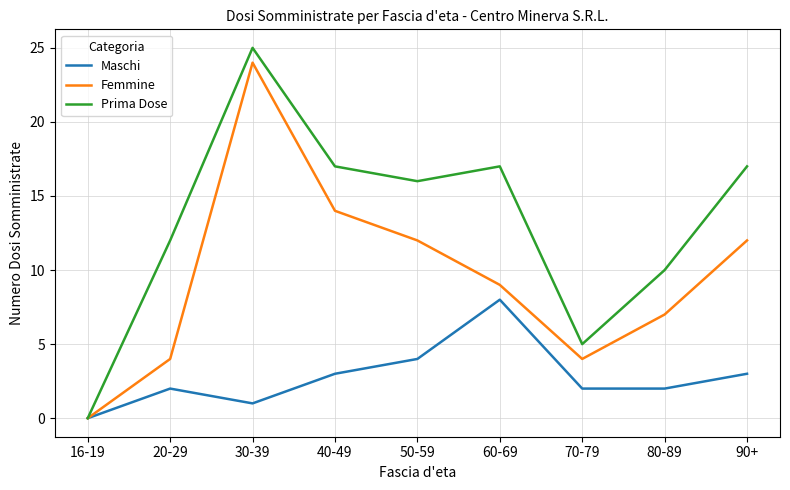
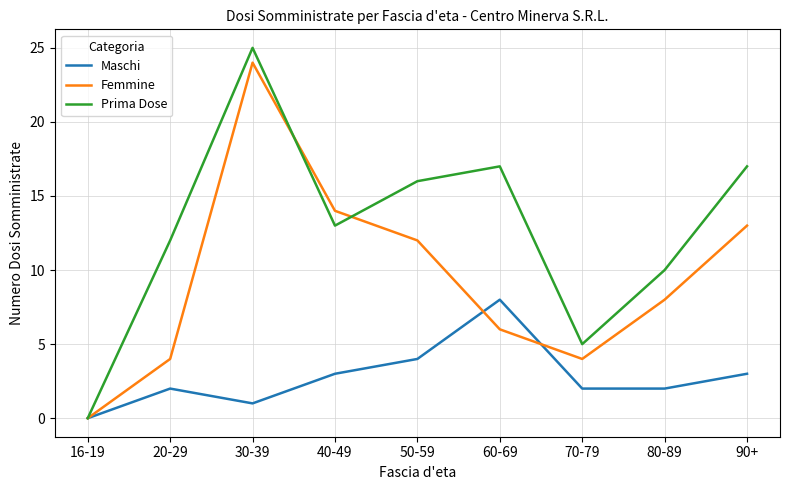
  {
    "Maschi": {
      "20-29": 2,
      "30-39": 1,
      "40-49": 3,
      "50-59": 4,
      "60-69": 8,
      "70-79": 2,
      "80-89": 2,
      "90+": 3
    },
    "Femmine": {
      "20-29": 4,
      "30-39": 24,
      "40-49": 14,
      "50-59": 12,
-     "60-69": 9,
+     "60-69": 6,
      "70-79": 4,
-     "80-89": 7,
-     "90+": 12
+     "80-89": 8,
+     "90+": 13
    },
    "Prima Dose": {
      "20-29": 12,
      "30-39": 25,
-     "40-49": 17,
+     "40-49": 13,
      "50-59": 16,
      "60-69": 17,
      "70-79": 5,
      "80-89": 10,
      "90+": 17
    }
  }
